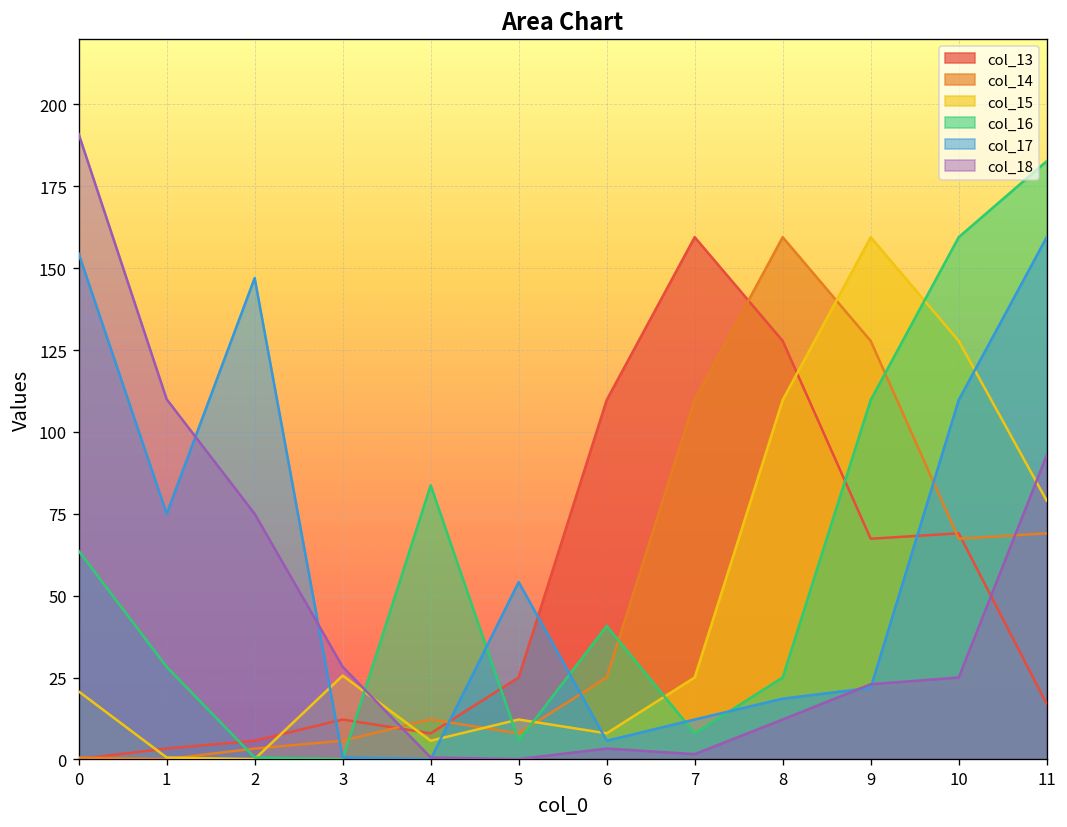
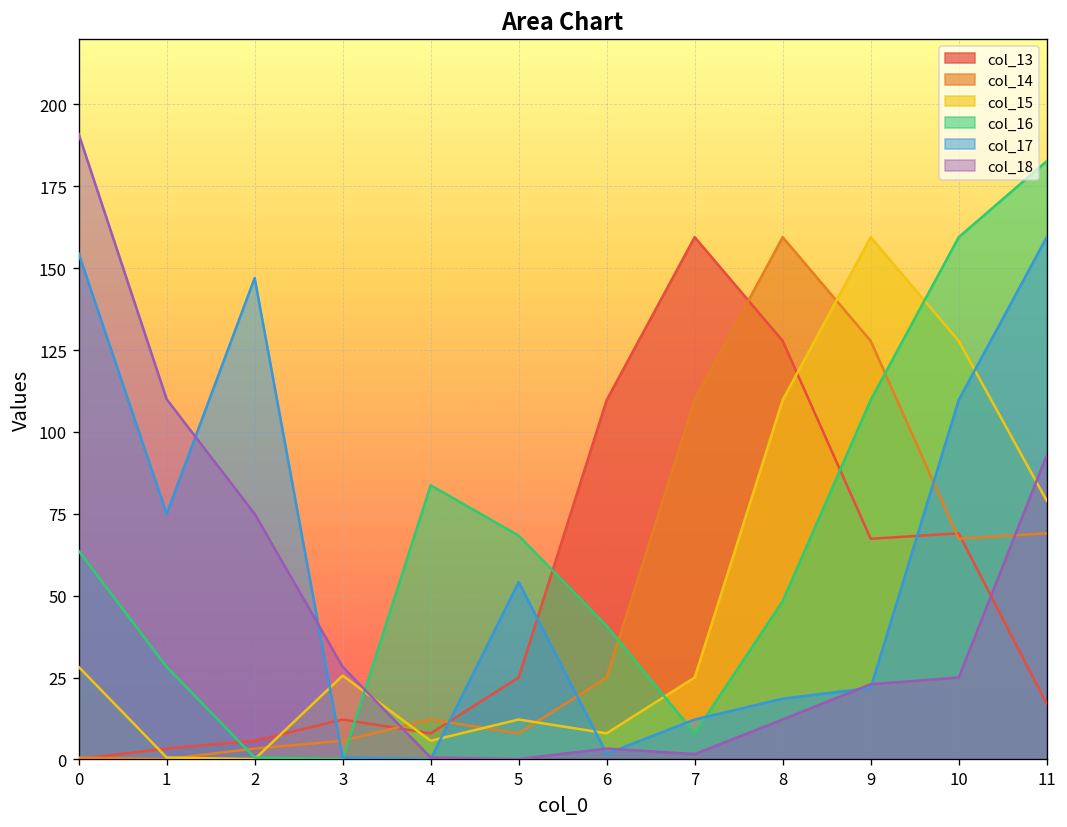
  {
    "col_15": {
-     "0": 21,
+     "0": 28,
      "3": 26,
      "4": 6,
      "5": 12,
      "6": 8,
      "7": 25,
      "8": 110,
      "9": 159,
      "10": 128,
      "11": 79
    },
    "col_16": {
      "0": 64,
      "1": 28,
      "4": 84,
-     "5": 6,
+     "5": 68,
      "6": 41,
      "7": 8,
-     "8": 25,
+     "8": 48,
      "9": 110,
      "10": 159,
      "11": 183
    },
    "col_17": {
      "0": 155,
      "1": 75,
      "2": 147,
      "5": 54,
-     "6": 6,
+     "6": 2,
      "7": 12,
      "8": 19,
      "9": 22,
      "10": 110,
      "11": 159
    },
    "col_18": {
      "0": 191,
      "1": 110,
      "2": 75,
      "3": 28,
      "5": 0,
      "6": 3,
      "7": 2,
      "8": 12,
      "9": 23,
      "10": 25,
      "11": 93
    }
  }
